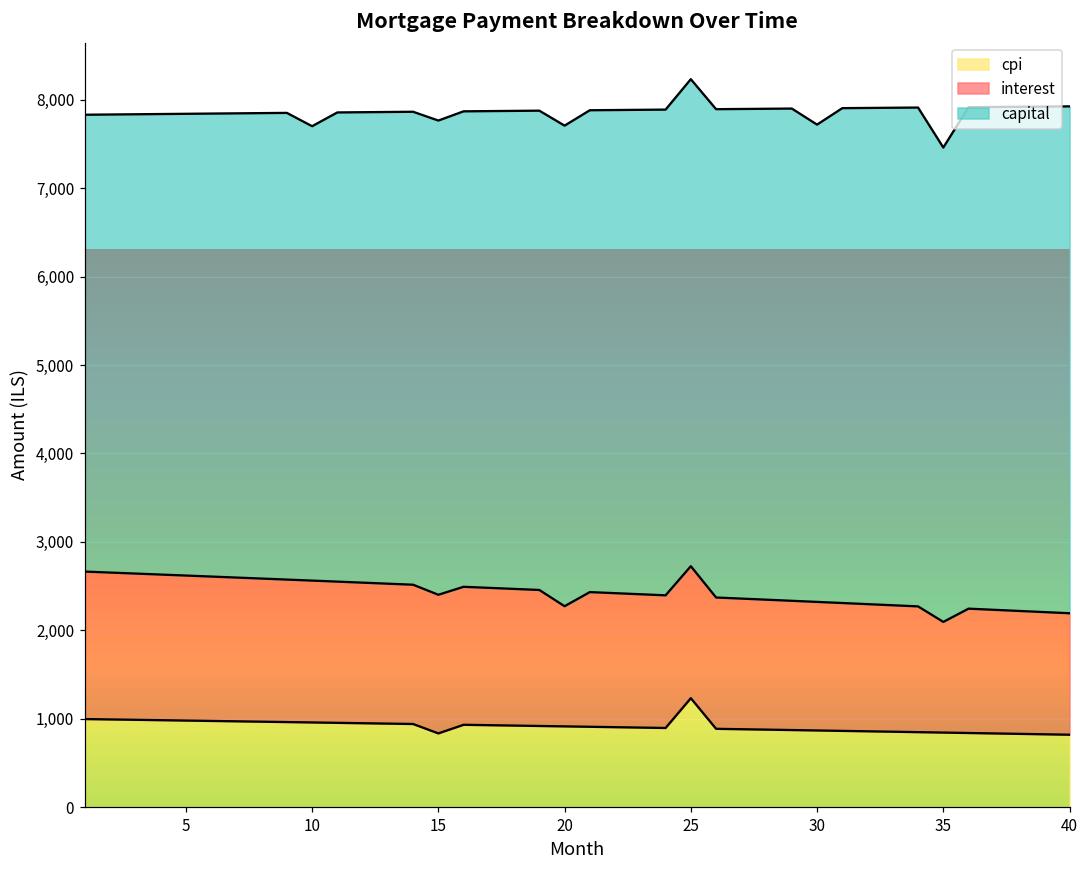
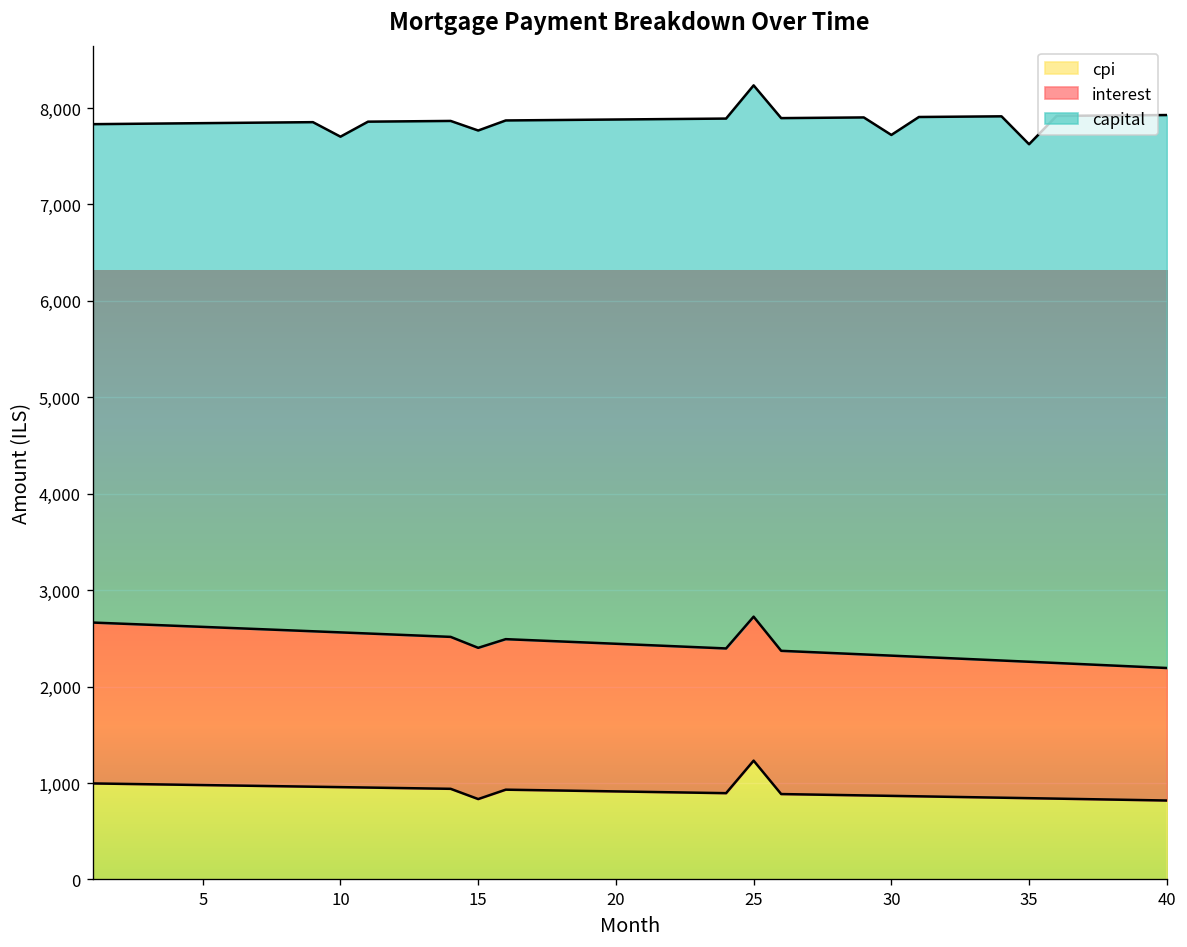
  {
    "cpi": {
      "5": "1,000",
      "10": "1,000",
      "15": "800",
      "20": "900",
      "25": "1,200",
      "30": "900",
      "35": "800",
      "40": "800"
    },
    "interest": {
      "5": "1,600",
      "10": "1,600",
      "15": "1,600",
-     "20": "1,400",
+     "20": "1,500",
      "25": "1,500",
      "30": "1,500",
-     "35": "1,300",
+     "35": "1,400",
      "40": "1,400"
    },
    "capital": {
      "5": "5,200",
      "10": "5,100",
      "15": "5,400",
      "20": "5,400",
      "25": "5,500",
      "30": "5,400",
      "35": "5,400",
      "40": "5,700"
    }
  }
